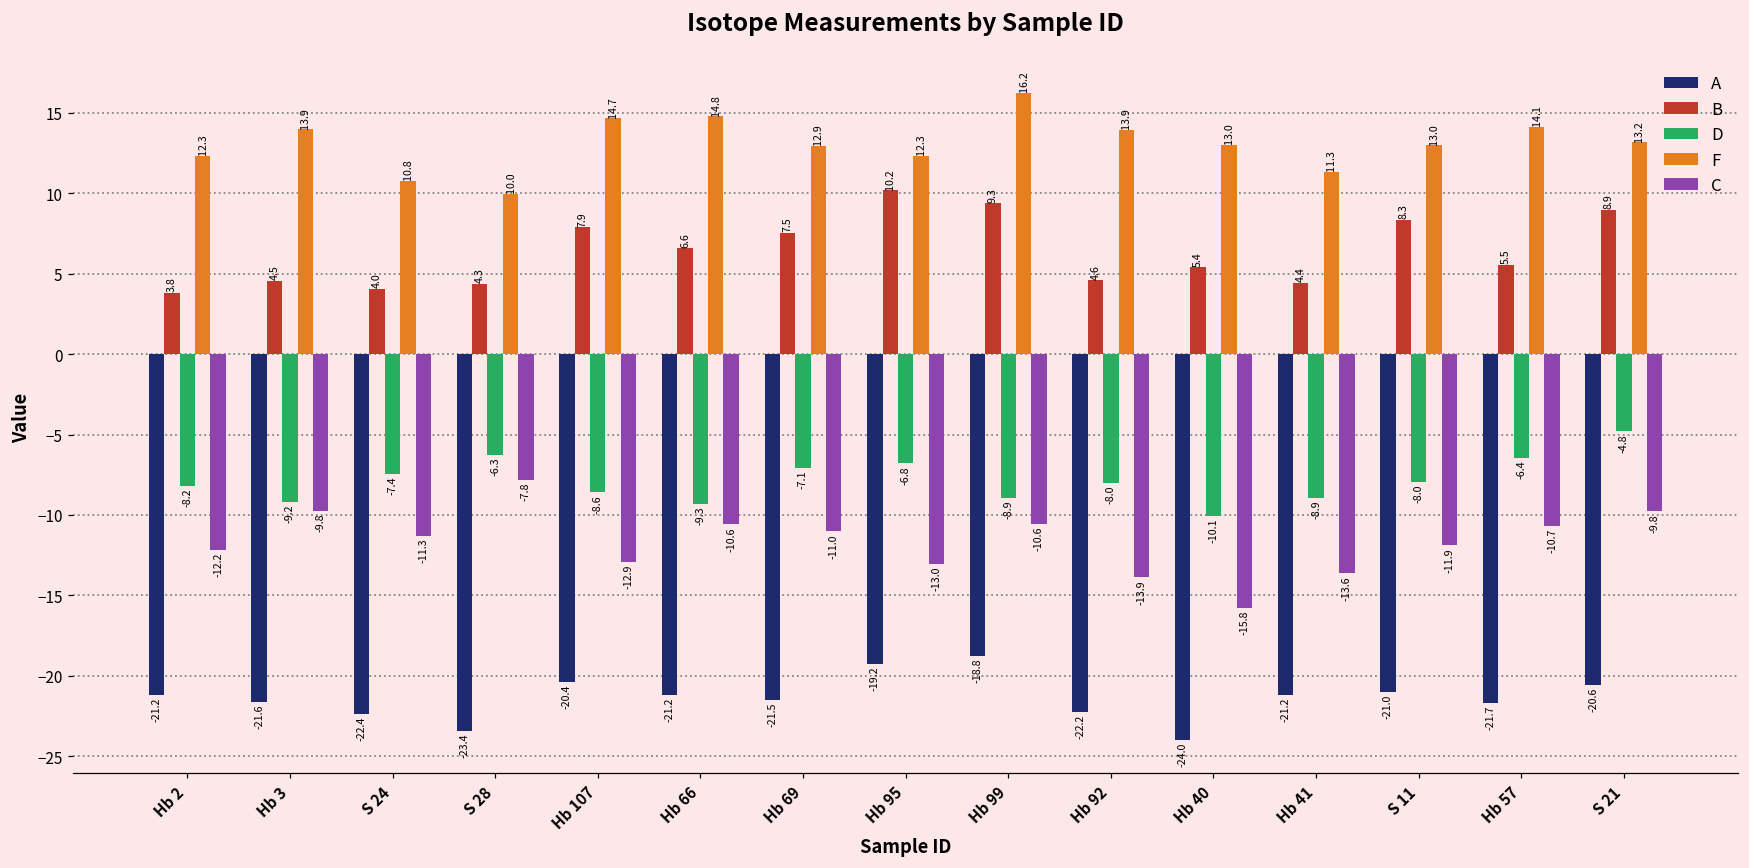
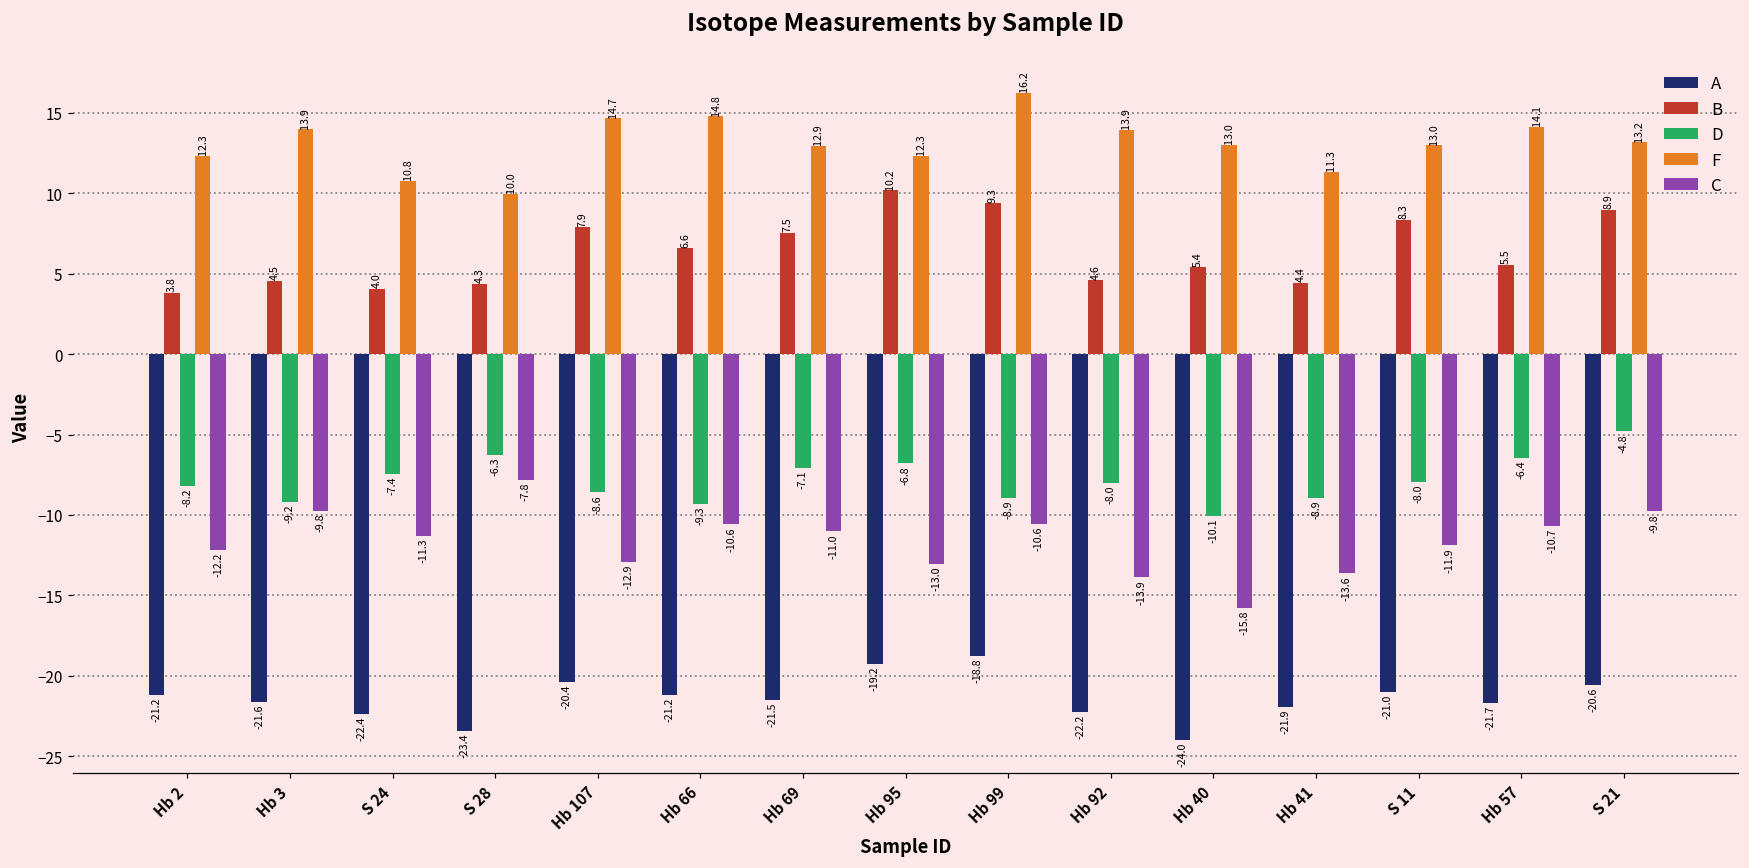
  {
    "A": {
      "Hb 2": -21.2,
      "Hb 3": -21.6,
      "S 24": -22.4,
      "S 28": -23.4,
      "Hb 107": -20.4,
      "Hb 66": -21.2,
      "Hb 69": -21.5,
      "Hb 95": -19.2,
      "Hb 99": -18.8,
      "Hb 92": -22.2,
      "Hb 40": -24.0,
-     "Hb 41": -21.2,
+     "Hb 41": -21.9,
      "S 11": -21.0,
      "Hb 57": -21.7,
      "S 21": -20.6
    },
    "B": {
      "Hb 2": 3.8,
      "Hb 3": 4.5,
      "S 24": 4.0,
      "S 28": 4.3,
      "Hb 107": 7.9,
      "Hb 66": 6.6,
      "Hb 69": 7.5,
      "Hb 95": 10.2,
      "Hb 99": 9.3,
      "Hb 92": 4.6,
      "Hb 40": 5.4,
      "Hb 41": 4.4,
      "S 11": 8.3,
      "Hb 57": 5.5,
      "S 21": 8.9
    },
    "D": {
      "Hb 2": -8.2,
      "Hb 3": -9.2,
      "S 24": -7.4,
      "S 28": -6.3,
      "Hb 107": -8.6,
      "Hb 66": -9.3,
      "Hb 69": -7.1,
      "Hb 95": -6.8,
      "Hb 99": -8.9,
      "Hb 92": -8.0,
      "Hb 40": -10.1,
      "Hb 41": -8.9,
      "S 11": -8.0,
      "Hb 57": -6.4,
      "S 21": -4.8
    },
    "F": {
      "Hb 2": 12.3,
      "Hb 3": 13.9,
      "S 24": 10.8,
      "S 28": 10.0,
      "Hb 107": 14.7,
      "Hb 66": 14.8,
      "Hb 69": 12.9,
      "Hb 95": 12.3,
      "Hb 99": 16.2,
      "Hb 92": 13.9,
      "Hb 40": 13.0,
      "Hb 41": 11.3,
      "S 11": 13.0,
      "Hb 57": 14.1,
      "S 21": 13.2
    },
    "C": {
      "Hb 2": -12.2,
      "Hb 3": -9.8,
      "S 24": -11.3,
      "S 28": -7.8,
      "Hb 107": -12.9,
      "Hb 66": -10.6,
      "Hb 69": -11.0,
      "Hb 95": -13.0,
      "Hb 99": -10.6,
      "Hb 92": -13.9,
      "Hb 40": -15.8,
      "Hb 41": -13.6,
      "S 11": -11.9,
      "Hb 57": -10.7,
      "S 21": -9.8
    }
  }
